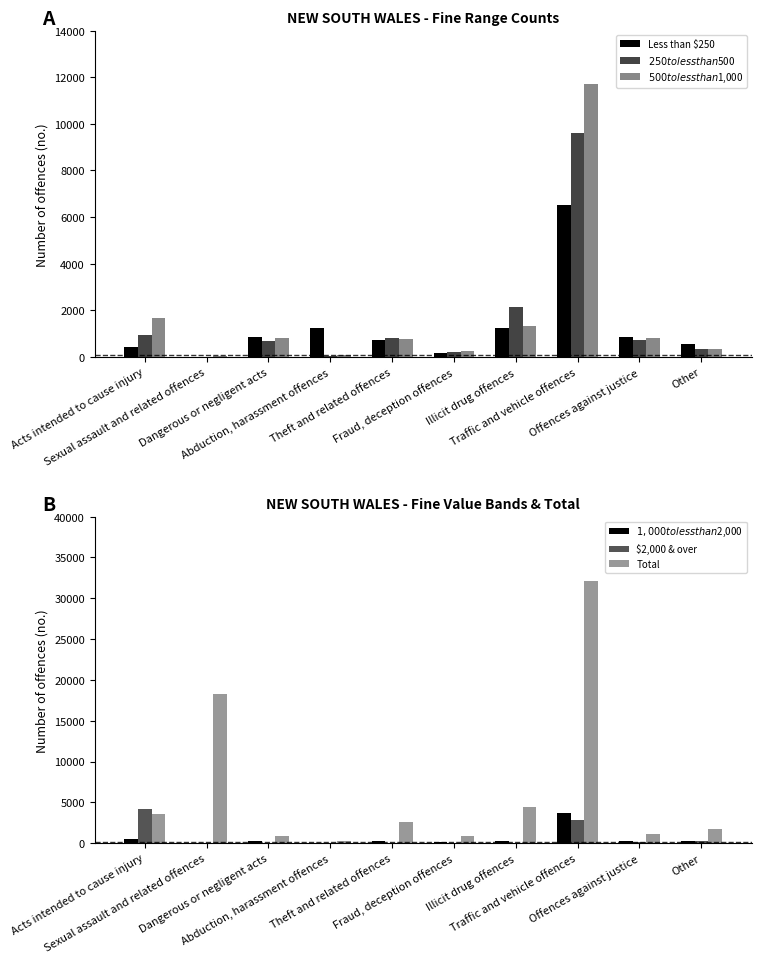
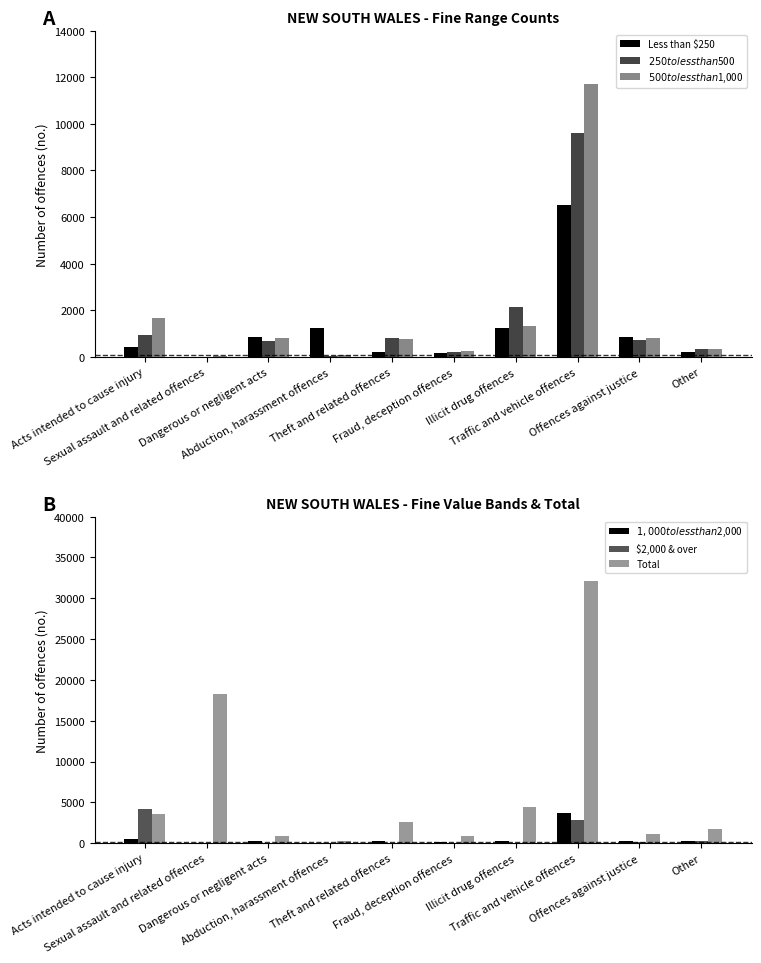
  {
    "NEW SOUTH WALES - Fine Range Counts": {
      "Less than $250": {
        "Acts intended to cause injury": 400,
        "Dangerous or negligent acts": 900,
        "Abduction, harassment offences": 1300,
-       "Theft and related offences": 700,
+       "Theft and related offences": 200,
        "Fraud, deception offences": 200,
        "Illicit drug offences": 1200,
        "Traffic and vehicle offences": 6500,
        "Offences against justice": 800,
-       "Other": 600
+       "Other": 200
      }
    },
    "NEW SOUTH WALES - Fine Value Bands & Total": {
      "$2,000 & over": {
        "Acts intended to cause injury": 4000,
        "Traffic and vehicle offences": 3000
      },
      "Total": {
        "Acts intended to cause injury": 4000,
        "Sexual assault and related offences": 18000,
        "Dangerous or negligent acts": 1000,
        "Theft and related offences": 3000,
        "Fraud, deception offences": 1000,
        "Illicit drug offences": 4000,
        "Traffic and vehicle offences": 32000,
        "Offences against justice": 1000,
        "Other": 2000
      }
    }
  }
